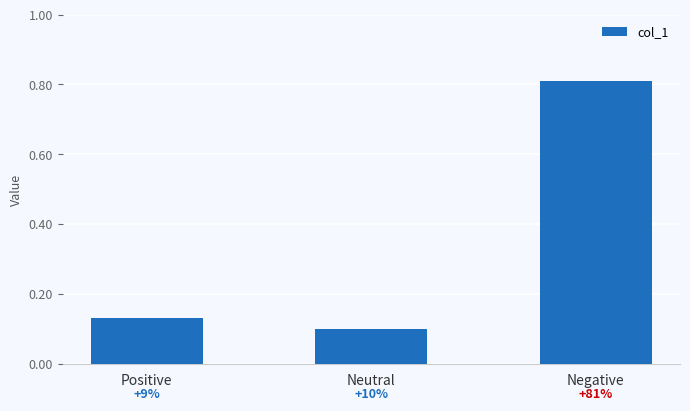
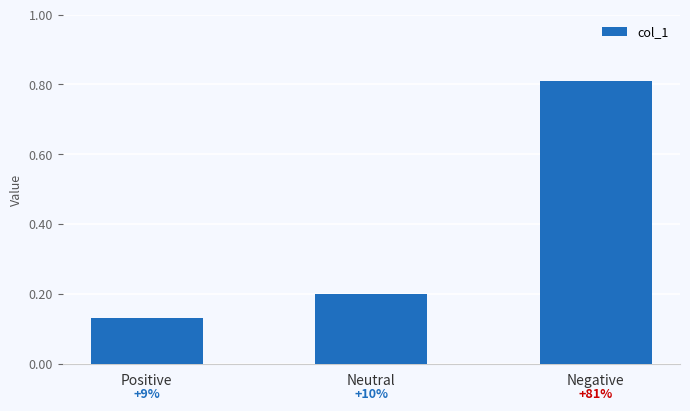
  {
    "Positive": 0.13,
-   "Neutral": 0.1,
+   "Neutral": 0.2,
    "Negative": 0.81
  }
